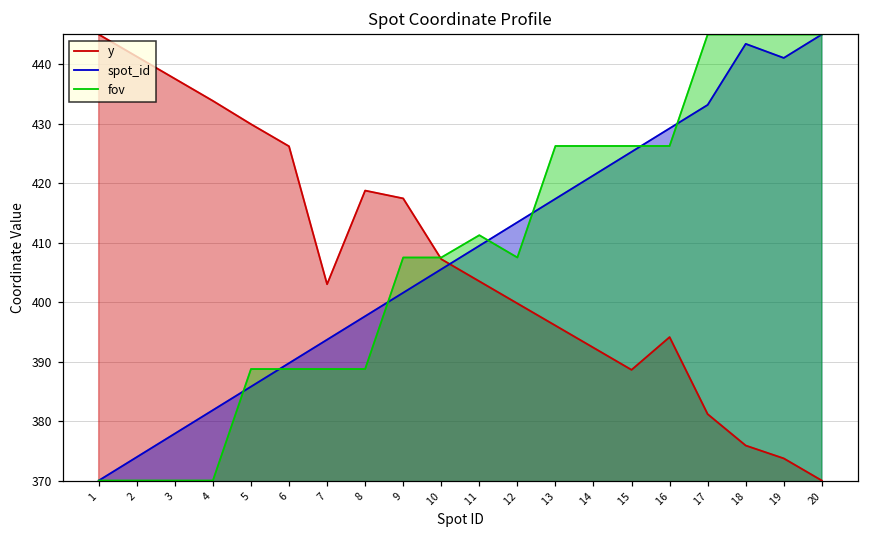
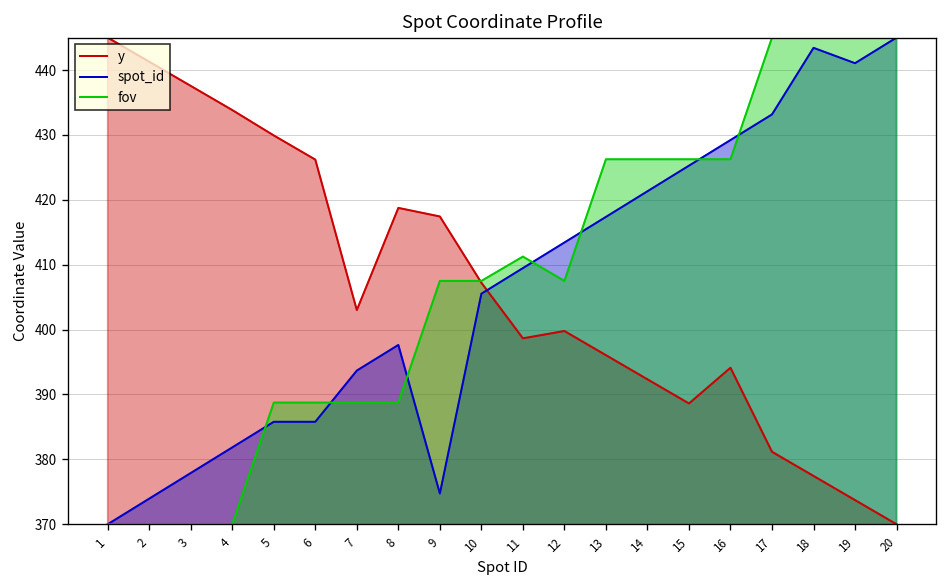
  {
    "y": {
      "1": 445,
      "3": 438,
      "4": 434,
      "5": 430,
      "6": 426,
      "7": 403,
      "8": 419,
      "9": 417,
-     "11": 404,
+     "11": 399,
      "12": 400,
      "13": 396,
      "14": 392,
      "15": 389,
      "16": 394,
      "17": 381,
-     "18": 376,
+     "18": 377,
      "19": 374,
      "20": 370
    },
    "spot_id": {
      "2": 374,
      "3": 378,
      "4": 382,
      "5": 386,
-     "6": 390,
+     "6": 386,
      "7": 394,
      "8": 398,
-     "9": 402,
+     "9": 375,
      "10": 406,
      "11": 409,
      "12": 413,
      "13": 417,
      "14": 421,
      "15": 425,
      "16": 429,
      "17": 433,
      "18": 443,
      "19": 441
    },
    "fov": {
      "2": 370,
      "3": 370,
      "4": 370,
      "5": 389,
      "6": 389,
      "7": 389,
      "8": 389,
      "9": 408,
      "11": 411,
      "12": 408,
      "13": 426,
      "14": 426,
      "15": 426,
      "16": 426,
      "17": 445,
      "18": 445,
      "19": 445
    }
  }
